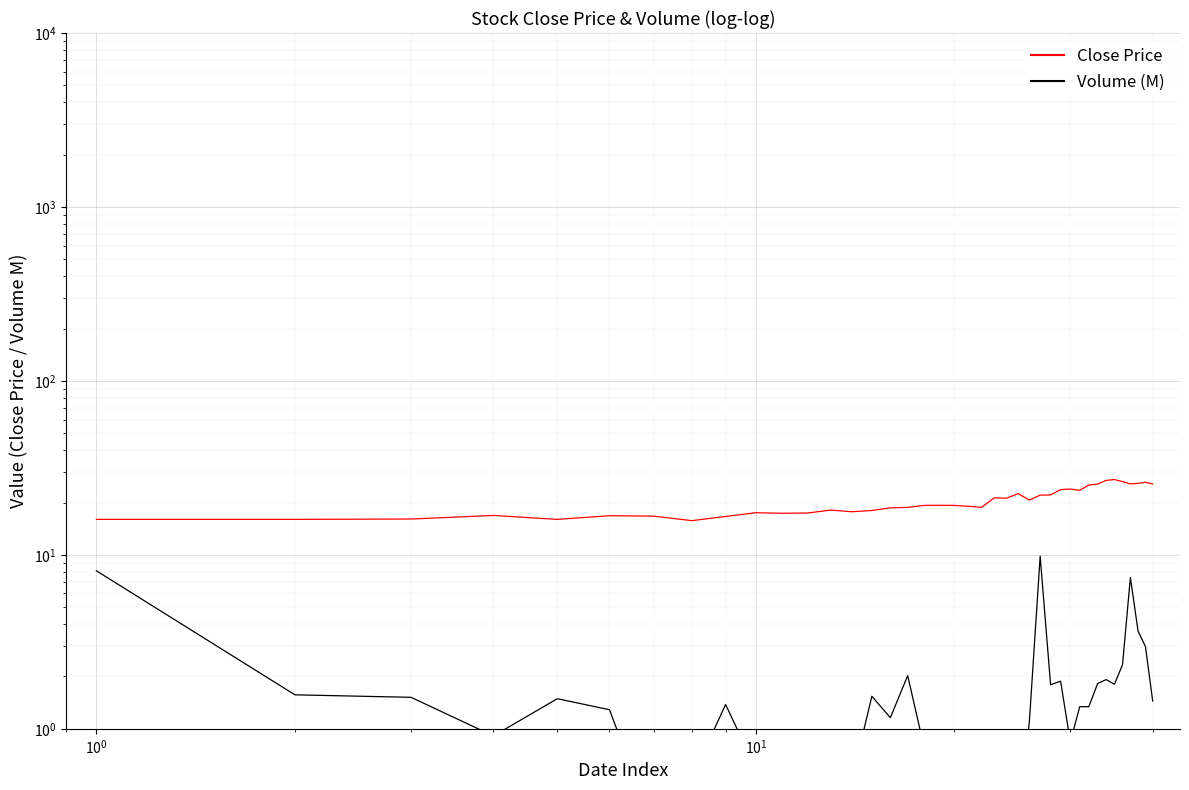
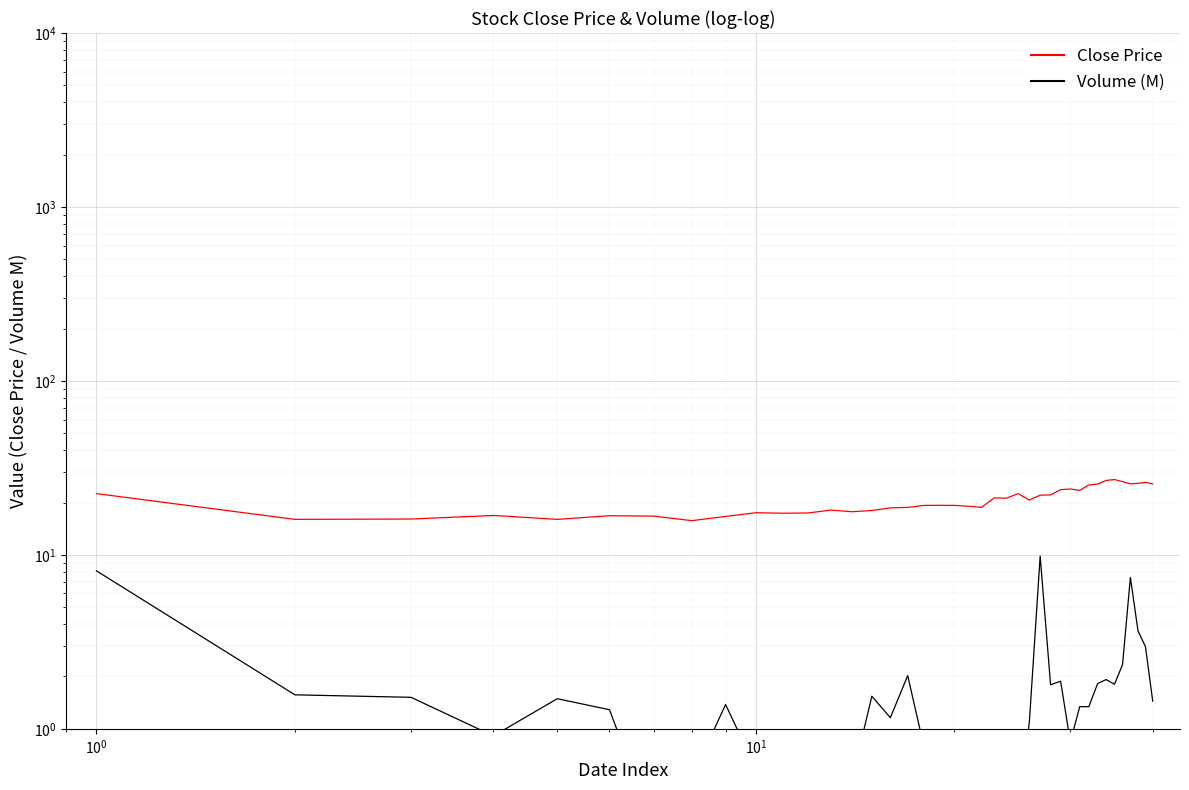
  {
    "Close Price": {
-     "10^0": 16,
+     "10^0": 23,
      "10^1": 17
    },
    "Volume (M)": {
      "10^0": 8
    }
  }
